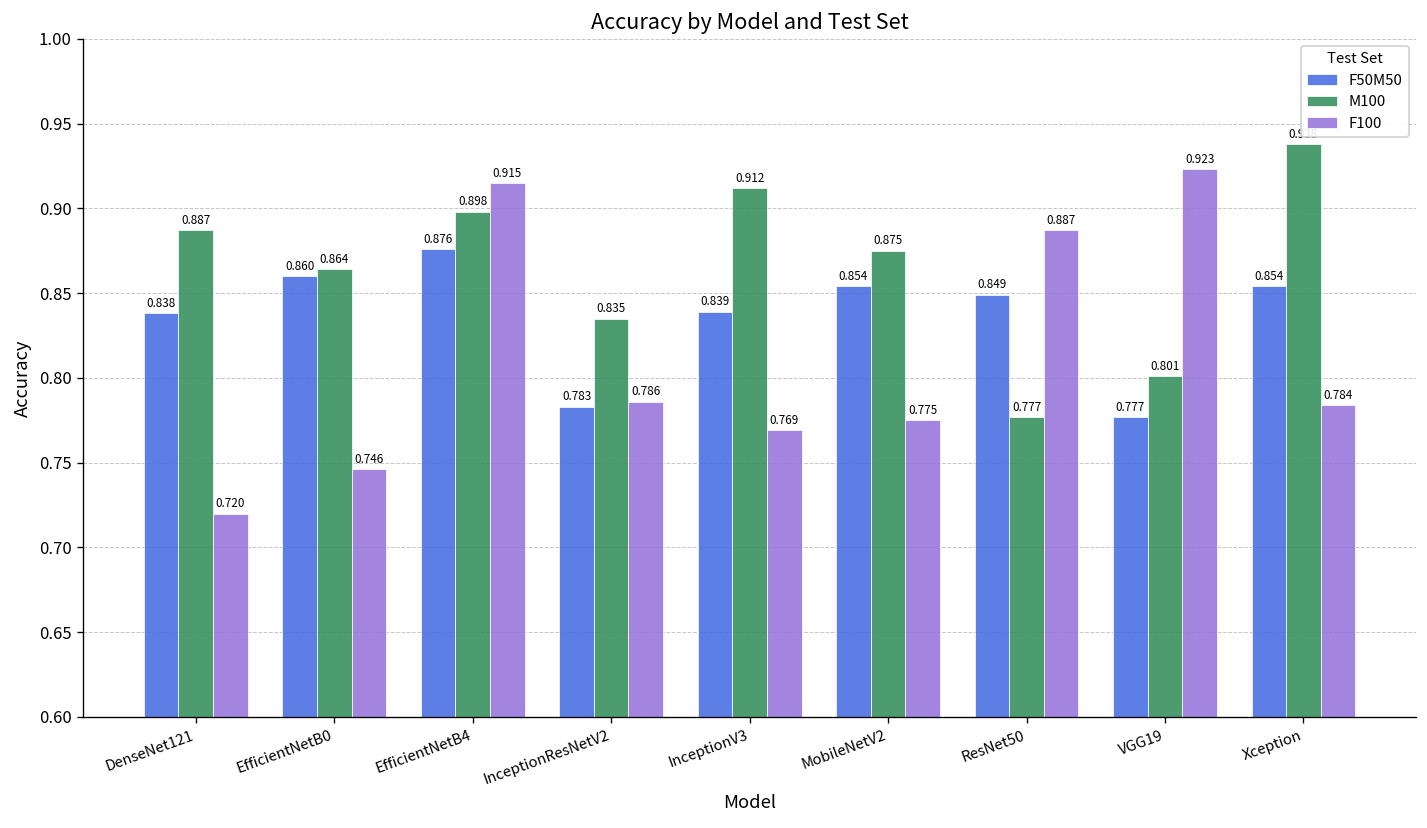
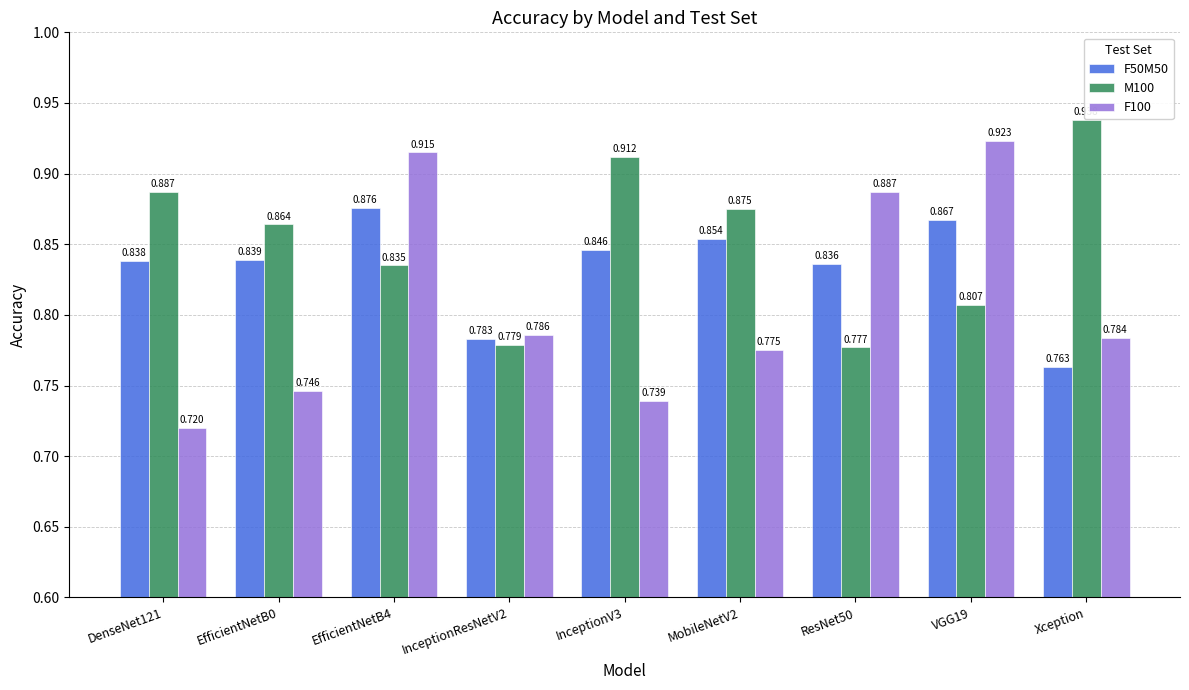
  {
    "F50M50": {
      "DenseNet121": 0.838,
-     "EfficientNetB0": 0.860,
+     "EfficientNetB0": 0.839,
      "EfficientNetB4": 0.876,
      "InceptionResNetV2": 0.783,
-     "InceptionV3": 0.839,
+     "InceptionV3": 0.846,
      "MobileNetV2": 0.854,
-     "ResNet50": 0.849,
-     "VGG19": 0.777,
-     "Xception": 0.854
+     "ResNet50": 0.836,
+     "VGG19": 0.867,
+     "Xception": 0.763
    },
    "M100": {
      "DenseNet121": 0.887,
      "EfficientNetB0": 0.864,
-     "EfficientNetB4": 0.898,
-     "InceptionResNetV2": 0.835,
+     "EfficientNetB4": 0.835,
+     "InceptionResNetV2": 0.779,
      "InceptionV3": 0.912,
      "MobileNetV2": 0.875,
      "ResNet50": 0.777,
-     "VGG19": 0.801
+     "VGG19": 0.807
    },
    "F100": {
      "DenseNet121": 0.720,
      "EfficientNetB0": 0.746,
      "EfficientNetB4": 0.915,
      "InceptionResNetV2": 0.786,
-     "InceptionV3": 0.769,
+     "InceptionV3": 0.739,
      "MobileNetV2": 0.775,
      "ResNet50": 0.887,
      "VGG19": 0.923,
      "Xception": 0.784
    }
  }
